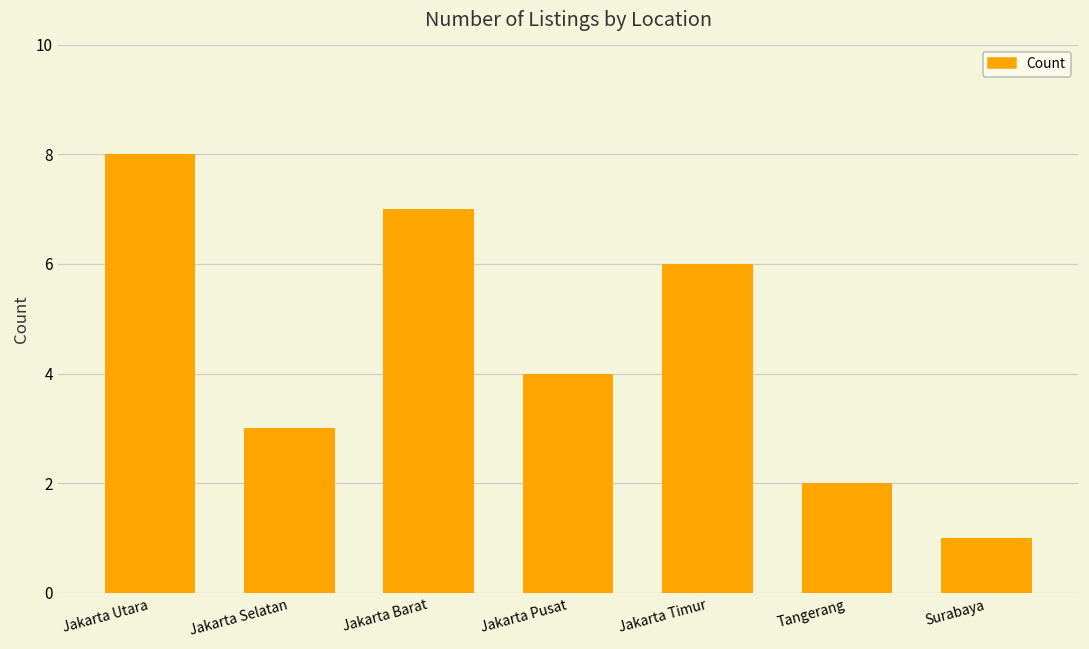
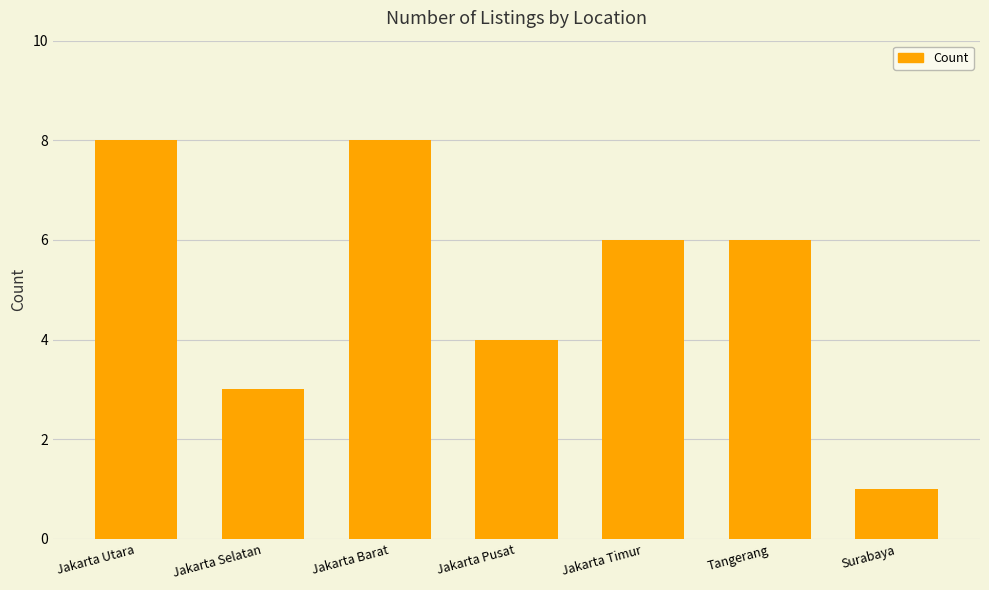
  {
    "Jakarta Utara": 8,
    "Jakarta Selatan": 3,
-   "Jakarta Barat": 7,
+   "Jakarta Barat": 8,
    "Jakarta Pusat": 4,
    "Jakarta Timur": 6,
-   "Tangerang": 2,
+   "Tangerang": 6,
    "Surabaya": 1
  }
